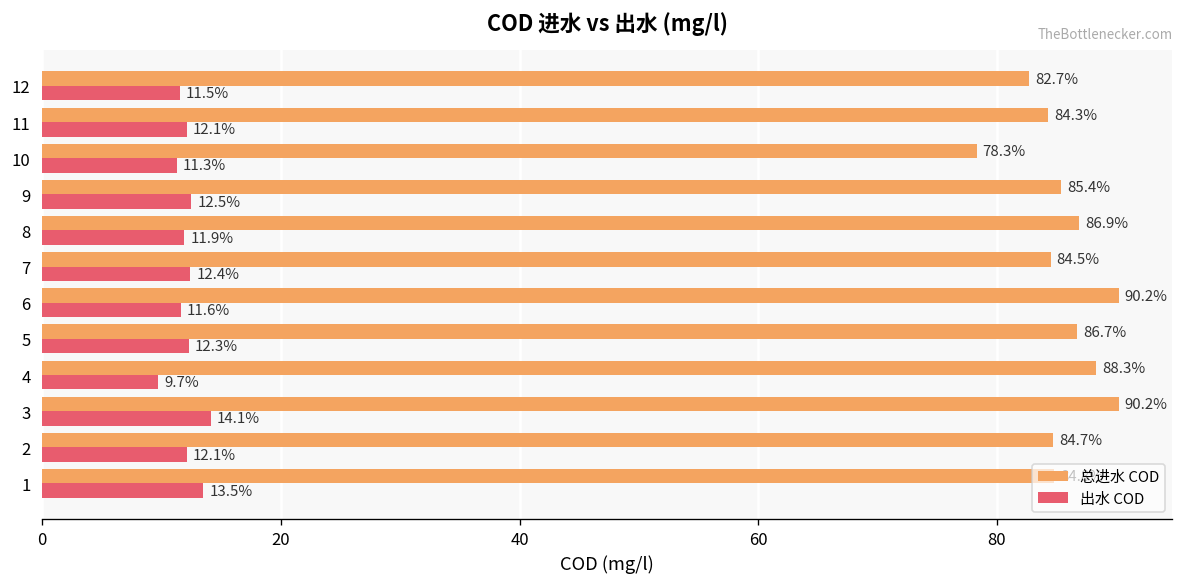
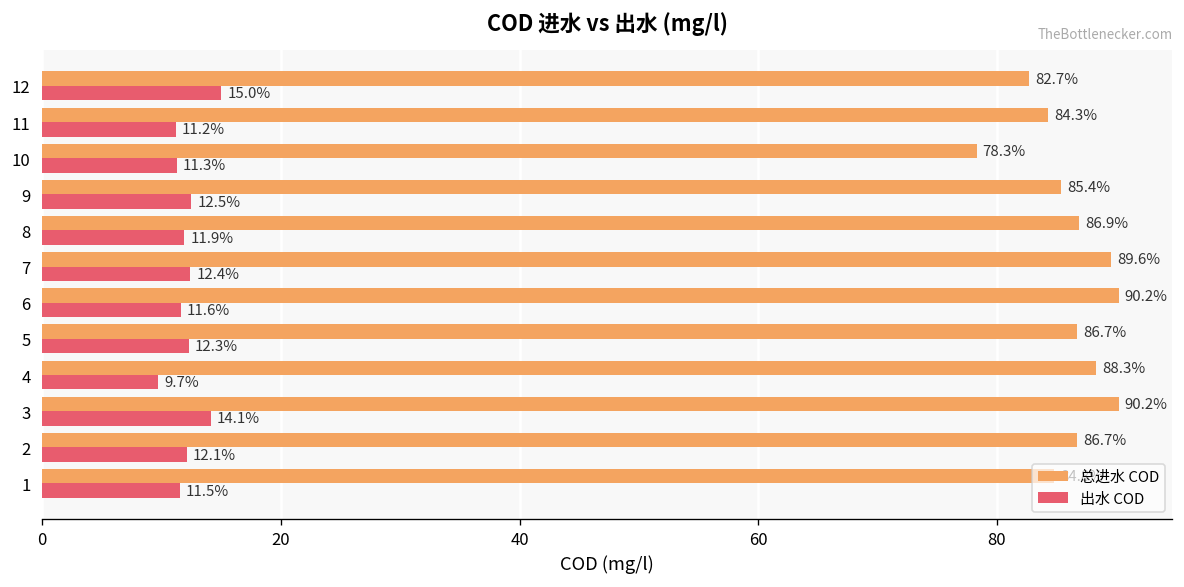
  {
    "总进水 COD": {
      "12": "82.7%",
      "11": "84.3%",
      "10": "78.3%",
      "9": "85.4%",
      "8": "86.9%",
-     "7": "84.5%",
+     "7": "89.6%",
      "6": "90.2%",
      "5": "86.7%",
      "4": "88.3%",
      "3": "90.2%",
-     "2": "84.7%"
+     "2": "86.7%"
    },
    "出水 COD": {
-     "12": "11.5%",
-     "11": "12.1%",
+     "12": "15.0%",
+     "11": "11.2%",
      "10": "11.3%",
      "9": "12.5%",
      "8": "11.9%",
      "7": "12.4%",
      "6": "11.6%",
      "5": "12.3%",
      "4": "9.7%",
      "3": "14.1%",
      "2": "12.1%",
-     "1": "13.5%"
+     "1": "11.5%"
    }
  }
